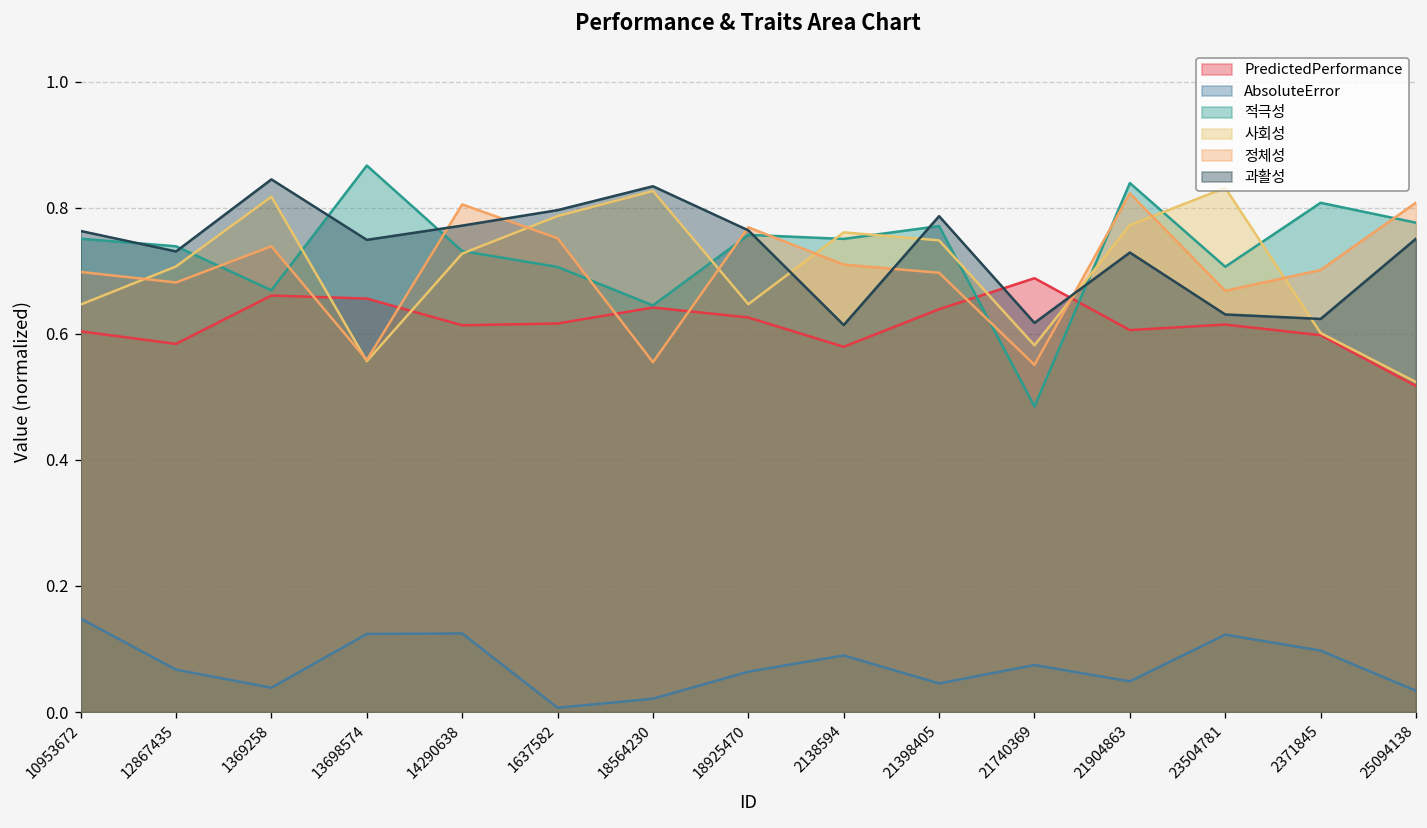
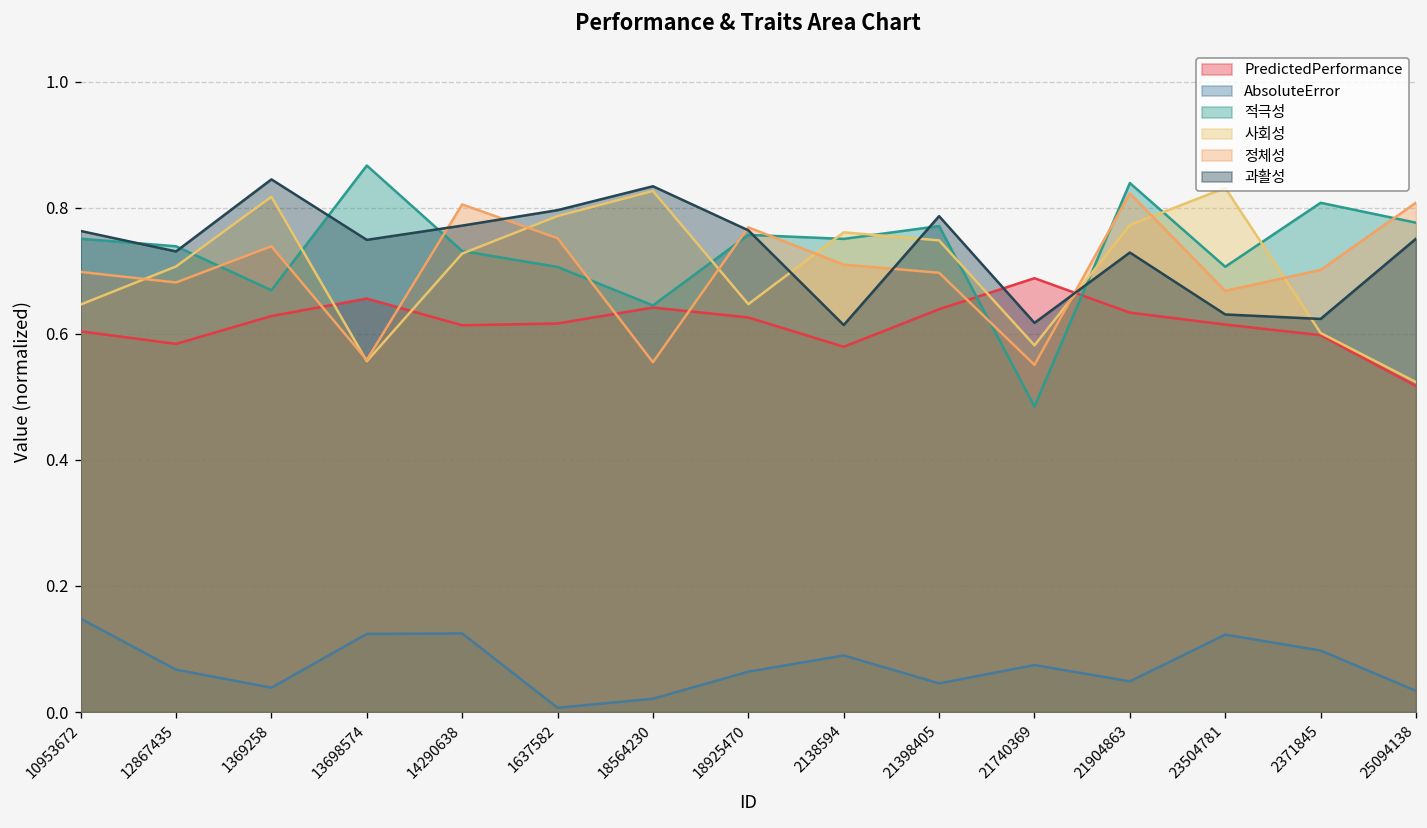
  {
    "PredictedPerformance": {
      "10953672": 0.60,
      "12867435": 0.58,
-     "1369258": 0.66,
+     "1369258": 0.63,
      "13698574": 0.66,
      "14290638": 0.61,
      "1637582": 0.62,
      "18925470": 0.63,
      "2138594": 0.58,
      "21398405": 0.64,
      "21740369": 0.69,
-     "21904863": 0.61,
+     "21904863": 0.63,
      "23504781": 0.61,
      "25094138": 0.52
    }
  }
